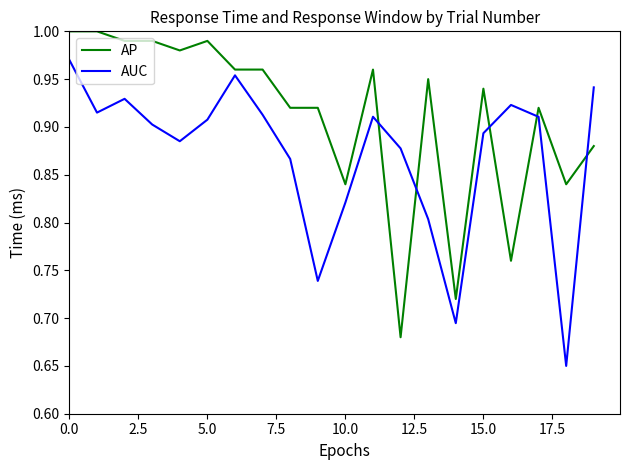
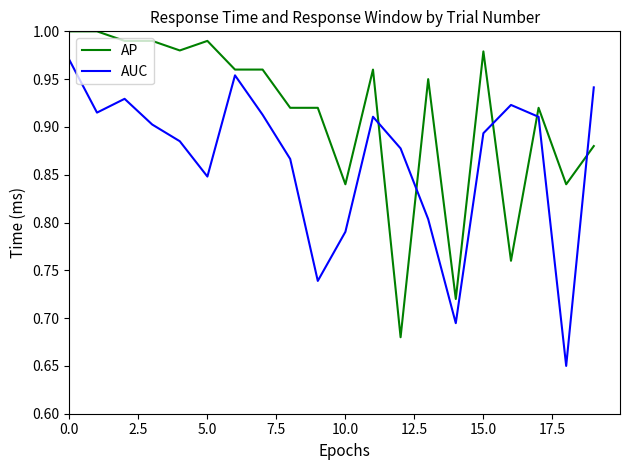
  {
    "AP": {
      "0.0": 1.00,
      "5.0": 0.99,
      "10.0": 0.84,
-     "15.0": 0.94
+     "15.0": 0.98
    },
    "AUC": {
      "0.0": 0.97,
-     "5.0": 0.91,
-     "10.0": 0.82,
+     "5.0": 0.85,
+     "10.0": 0.79,
      "15.0": 0.89
    }
  }
